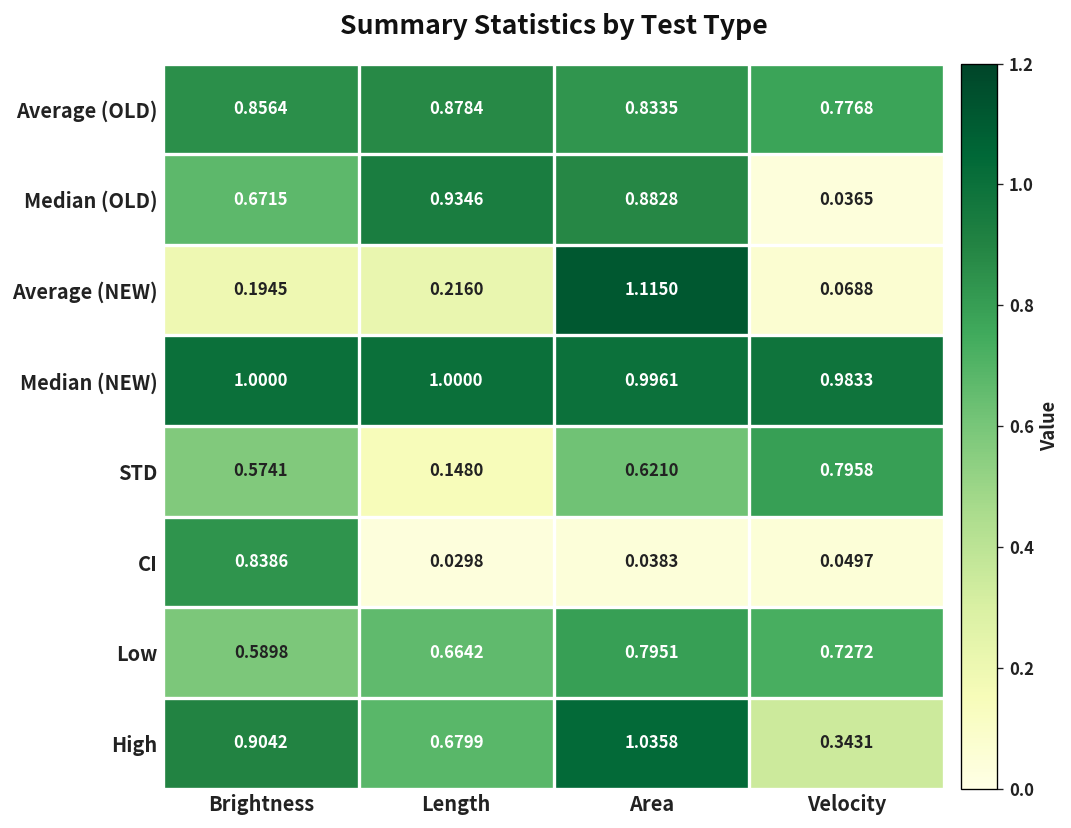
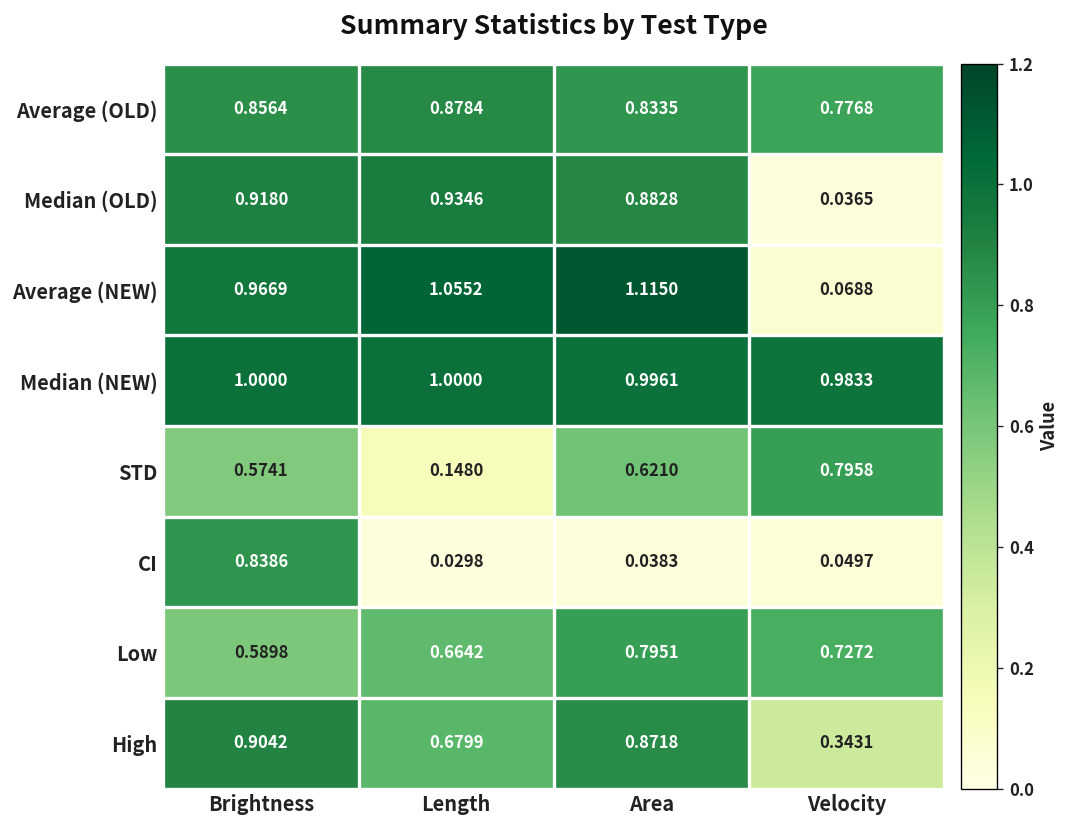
  {
    "Average (OLD)": {
      "Brightness": 0.8564,
      "Length": 0.8784,
      "Area": 0.8335,
      "Velocity": 0.7768
    },
    "Median (OLD)": {
-     "Brightness": 0.6715,
+     "Brightness": 0.9180,
      "Length": 0.9346,
      "Area": 0.8828,
      "Velocity": 0.0365
    },
    "Average (NEW)": {
-     "Brightness": 0.1945,
-     "Length": 0.2160,
+     "Brightness": 0.9669,
+     "Length": 1.0552,
      "Area": 1.1150,
      "Velocity": 0.0688
    },
    "Median (NEW)": {
      "Brightness": 1.0000,
      "Length": 1.0000,
      "Area": 0.9961,
      "Velocity": 0.9833
    },
    "STD": {
      "Brightness": 0.5741,
      "Length": 0.1480,
      "Area": 0.6210,
      "Velocity": 0.7958
    },
    "CI": {
      "Brightness": 0.8386,
      "Length": 0.0298,
      "Area": 0.0383,
      "Velocity": 0.0497
    },
    "Low": {
      "Brightness": 0.5898,
      "Length": 0.6642,
      "Area": 0.7951,
      "Velocity": 0.7272
    },
    "High": {
      "Brightness": 0.9042,
      "Length": 0.6799,
-     "Area": 1.0358,
+     "Area": 0.8718,
      "Velocity": 0.3431
    }
  }
